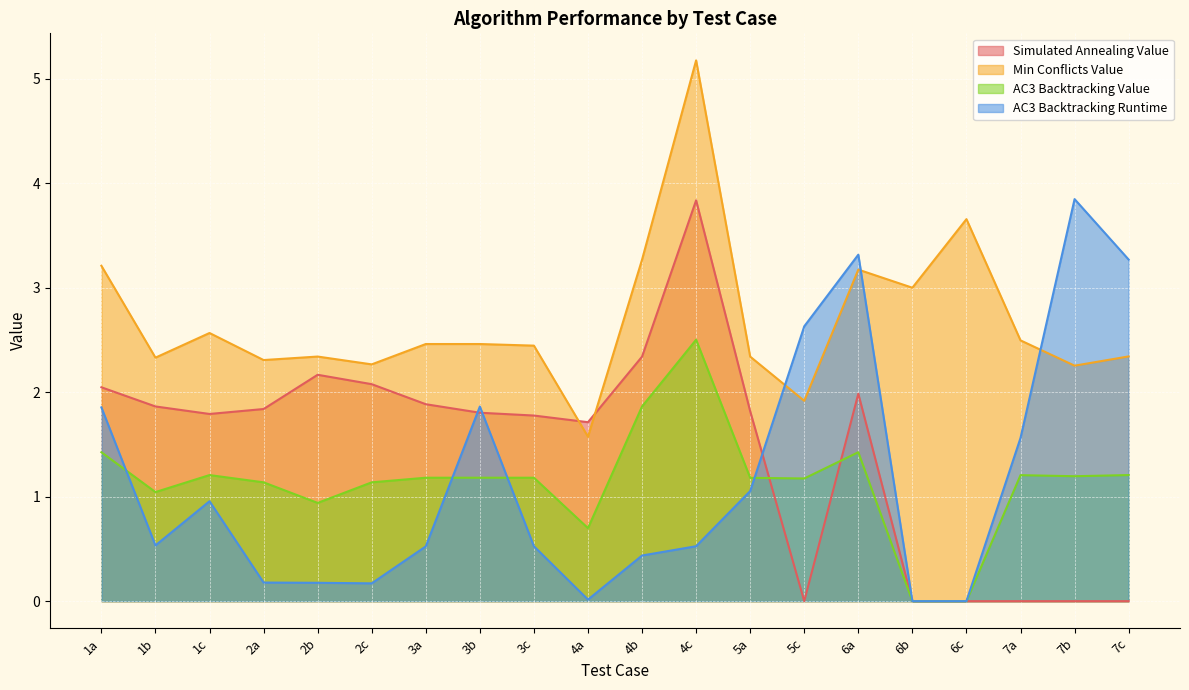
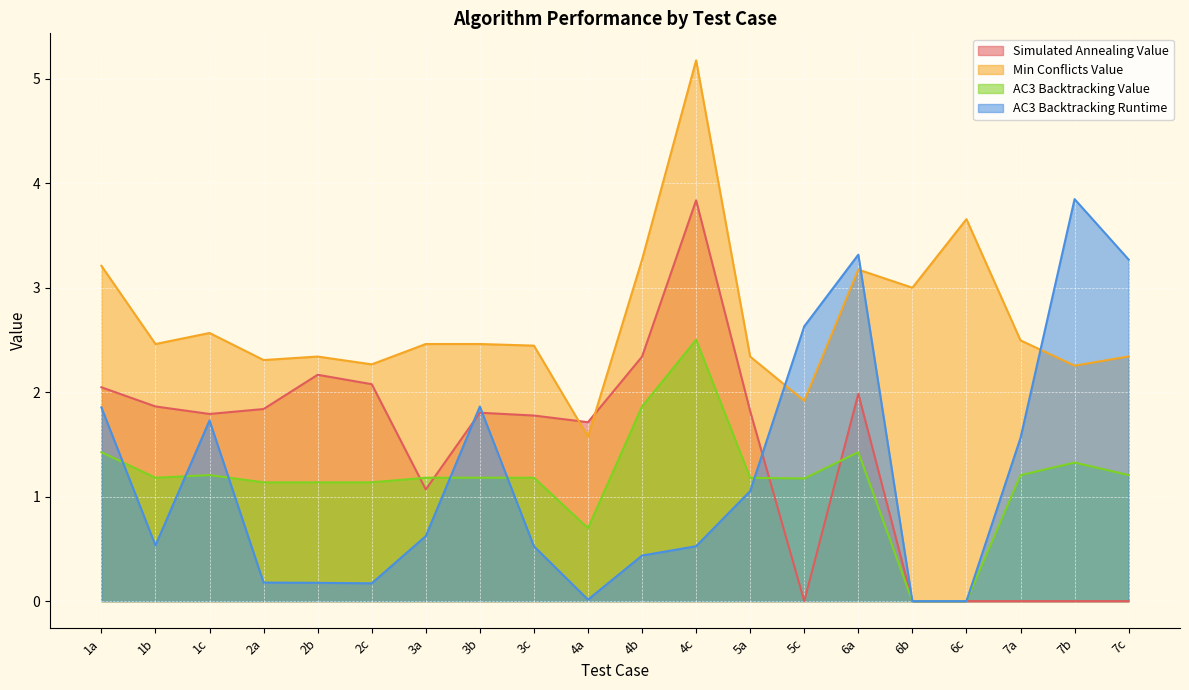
  {
    "Simulated Annealing Value": {
      "1a": 2.05,
      "1b": 1.86,
      "1c": 1.79,
      "2a": 1.84,
      "2b": 2.17,
      "2c": 2.08,
-     "3a": 1.89,
+     "3a": 1.07,
      "3b": 1.80,
      "3c": 1.78,
      "4a": 1.71,
      "4b": 2.34,
      "4c": 3.84,
      "5a": 1.82,
      "5c": 0.00,
      "6a": 1.99,
      "7a": 0.00,
      "7b": 0.00,
      "7c": 0.00
    },
    "Min Conflicts Value": {
      "1a": 3.21,
-     "1b": 2.33,
+     "1b": 2.46,
      "1c": 2.57,
      "2a": 2.31,
      "2b": 2.34,
      "2c": 2.27,
      "3a": 2.46,
      "3b": 2.46,
      "3c": 2.45,
      "4a": 1.57,
      "4b": 3.27,
      "4c": 5.18,
      "5a": 2.34,
      "5c": 1.92,
      "6a": 3.17,
      "6b": 3.00,
      "6c": 3.66,
      "7a": 2.50,
      "7b": 2.25,
      "7c": 2.34
    },
    "AC3 Backtracking Value": {
      "1a": 1.43,
-     "1b": 1.04,
+     "1b": 1.18,
      "1c": 1.21,
      "2a": 1.14,
-     "2b": 0.94,
+     "2b": 1.14,
      "2c": 1.14,
      "3a": 1.18,
      "3b": 1.18,
      "3c": 1.18,
      "4a": 0.70,
      "4b": 1.86,
      "4c": 2.50,
      "5a": 1.18,
      "5c": 1.17,
      "6a": 1.43,
      "7a": 1.21,
-     "7b": 1.20,
+     "7b": 1.33,
      "7c": 1.21
    },
    "AC3 Backtracking Runtime": {
      "1a": 1.85,
      "1b": 0.53,
-     "1c": 0.96,
+     "1c": 1.73,
      "2a": 0.18,
      "2b": 0.18,
      "2c": 0.17,
-     "3a": 0.52,
+     "3a": 0.62,
      "3b": 1.86,
      "3c": 0.53,
      "4a": 0.01,
      "4b": 0.44,
      "4c": 0.53,
      "5a": 1.05,
      "5c": 2.63,
      "6a": 3.32,
      "7a": 1.56,
      "7b": 3.85,
      "7c": 3.27
    }
  }
